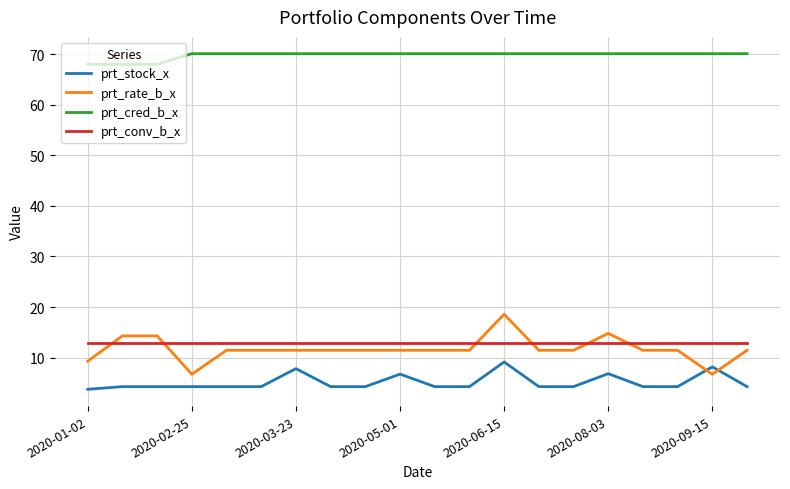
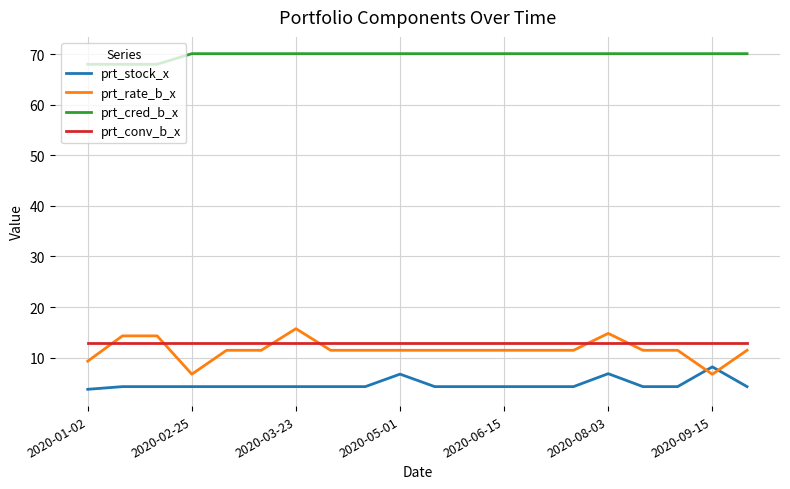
  {
    "prt_stock_x": {
      "2020-01-02": 4,
      "2020-02-25": 4,
-     "2020-03-23": 8,
+     "2020-03-23": 4,
      "2020-05-01": 7,
-     "2020-06-15": 9,
+     "2020-06-15": 4,
      "2020-08-03": 7,
      "2020-09-15": 8
    },
    "prt_rate_b_x": {
      "2020-01-02": 9,
      "2020-02-25": 7,
-     "2020-03-23": 11,
+     "2020-03-23": 16,
      "2020-05-01": 11,
-     "2020-06-15": 19,
+     "2020-06-15": 11,
      "2020-08-03": 15,
      "2020-09-15": 7
    },
    "prt_cred_b_x": {
      "2020-02-25": 70,
      "2020-03-23": 70,
      "2020-05-01": 70,
      "2020-06-15": 70,
      "2020-08-03": 70,
      "2020-09-15": 70
    },
    "prt_conv_b_x": {
      "2020-01-02": 13,
      "2020-02-25": 13,
      "2020-03-23": 13,
      "2020-05-01": 13,
      "2020-06-15": 13,
      "2020-08-03": 13,
      "2020-09-15": 13
    }
  }
